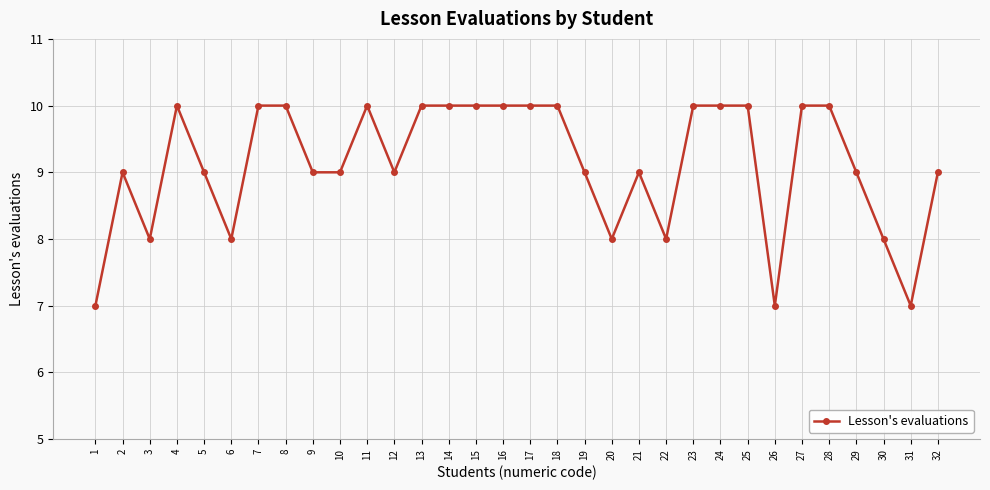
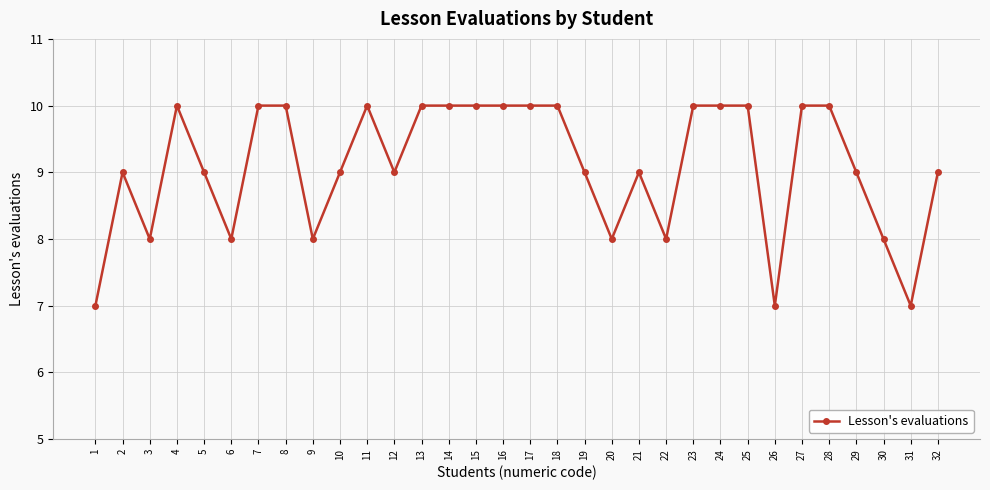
  {
    "1": 7,
    "2": 9,
    "3": 8,
    "4": 10,
    "5": 9,
    "6": 8,
    "7": 10,
    "8": 10,
-   "9": 9,
+   "9": 8,
    "10": 9,
    "11": 10,
    "12": 9,
    "13": 10,
    "14": 10,
    "15": 10,
    "16": 10,
    "17": 10,
    "18": 10,
    "19": 9,
    "20": 8,
    "21": 9,
    "22": 8,
    "23": 10,
    "24": 10,
    "25": 10,
    "26": 7,
    "27": 10,
    "28": 10,
    "29": 9,
    "30": 8,
    "31": 7,
    "32": 9
  }
